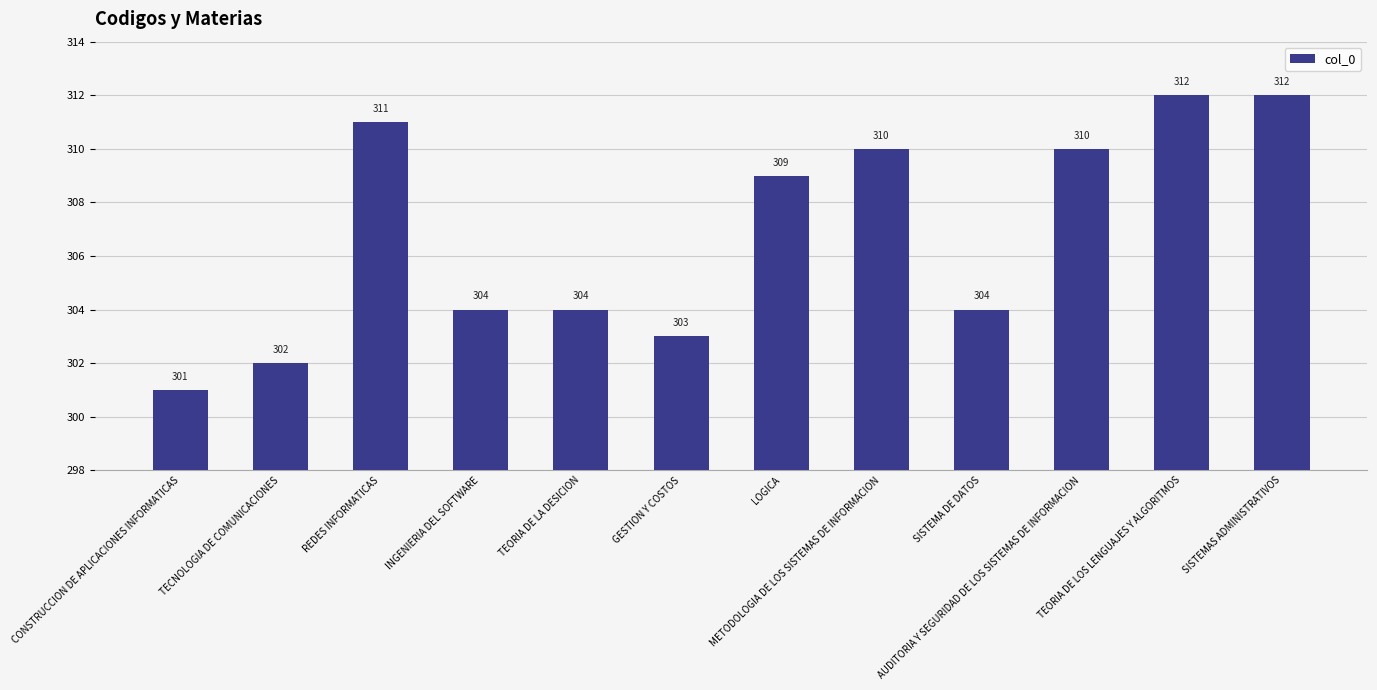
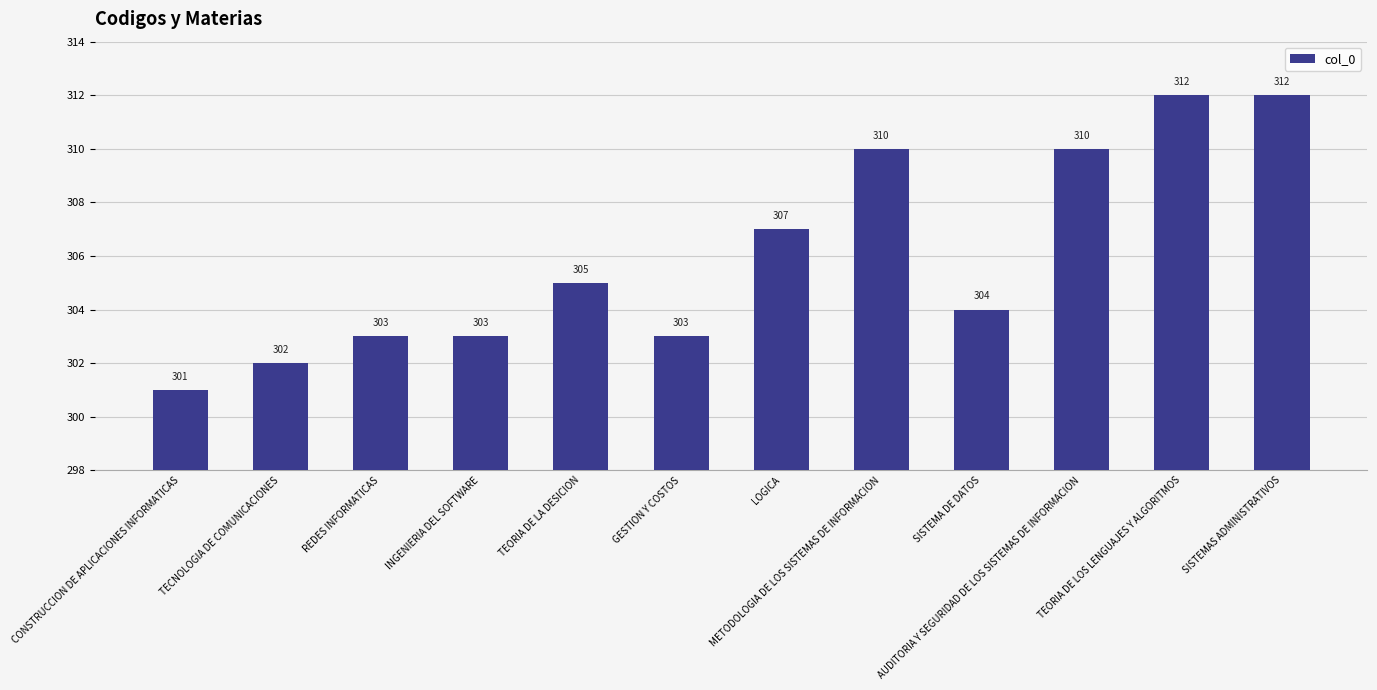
  {
    "CONSTRUCCION DE APLICACIONES INFORMATICAS": 301,
    "TECNOLOGIA DE COMUNICACIONES": 302,
-   "REDES INFORMATICAS": 311,
-   "INGENIERIA DEL SOFTWARE": 304,
-   "TEORIA DE LA DESICION": 304,
+   "REDES INFORMATICAS": 303,
+   "INGENIERIA DEL SOFTWARE": 303,
+   "TEORIA DE LA DESICION": 305,
    "GESTION Y COSTOS": 303,
-   "LOGICA": 309,
+   "LOGICA": 307,
    "METODOLOGIA DE LOS SISTEMAS DE INFORMACION": 310,
    "SISTEMA DE DATOS": 304,
    "AUDITORIA Y SEGURIDAD DE LOS SISTEMAS DE INFORMACION": 310,
    "TEORIA DE LOS LENGUAJES Y ALGORITMOS": 312,
    "SISTEMAS ADMINISTRATIVOS": 312
  }
